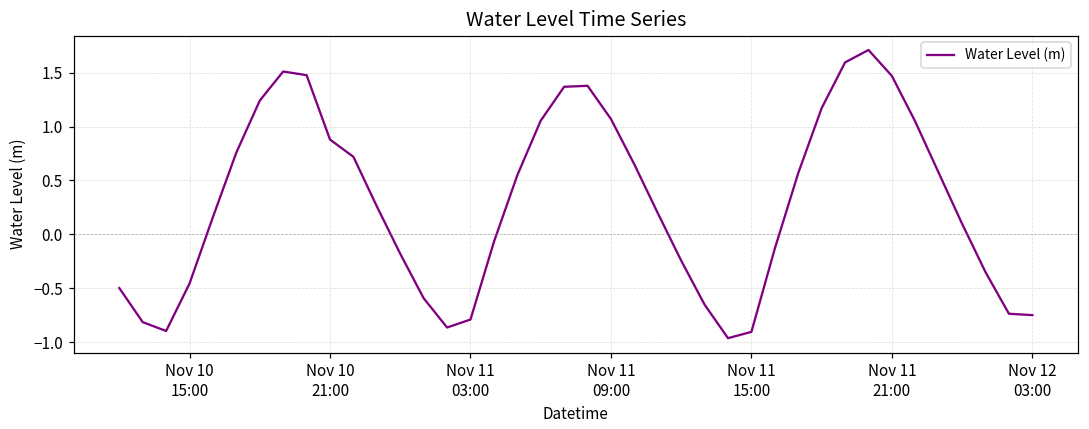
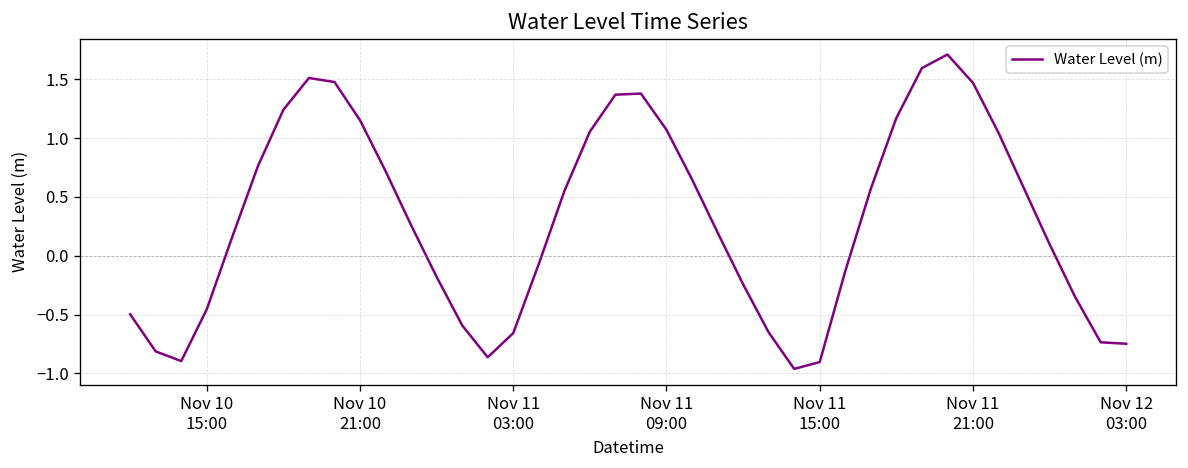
  {
    "Nov 10 15:00": -0.5,
-   "Nov 10 21:00": 0.9,
-   "Nov 11 03:00": -0.8,
+   "Nov 10 21:00": 1.2,
+   "Nov 11 03:00": -0.7,
    "Nov 11 09:00": 1.1,
    "Nov 11 15:00": -0.9,
    "Nov 11 21:00": 1.5,
    "Nov 12 03:00": -0.7
  }
